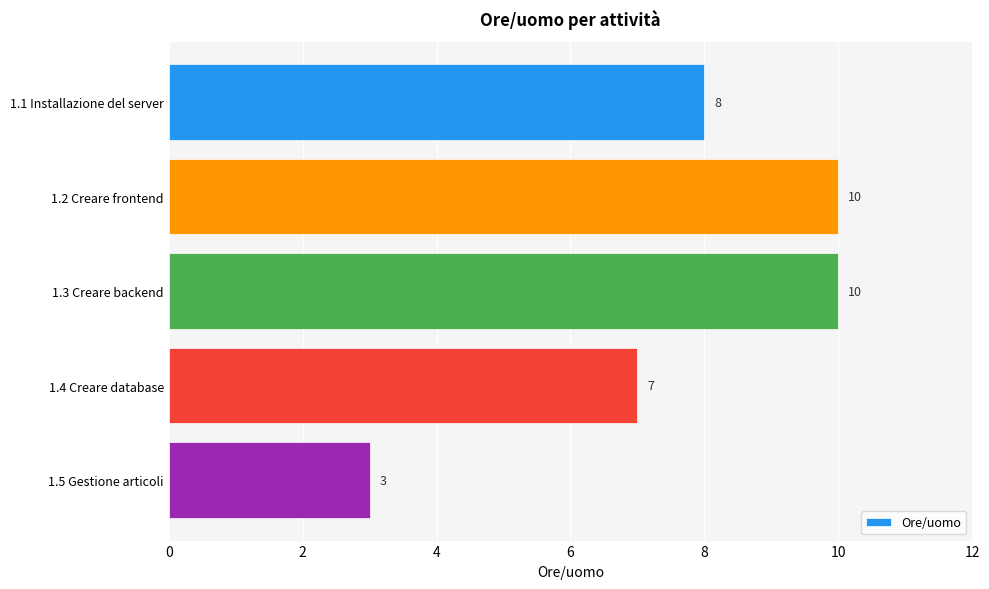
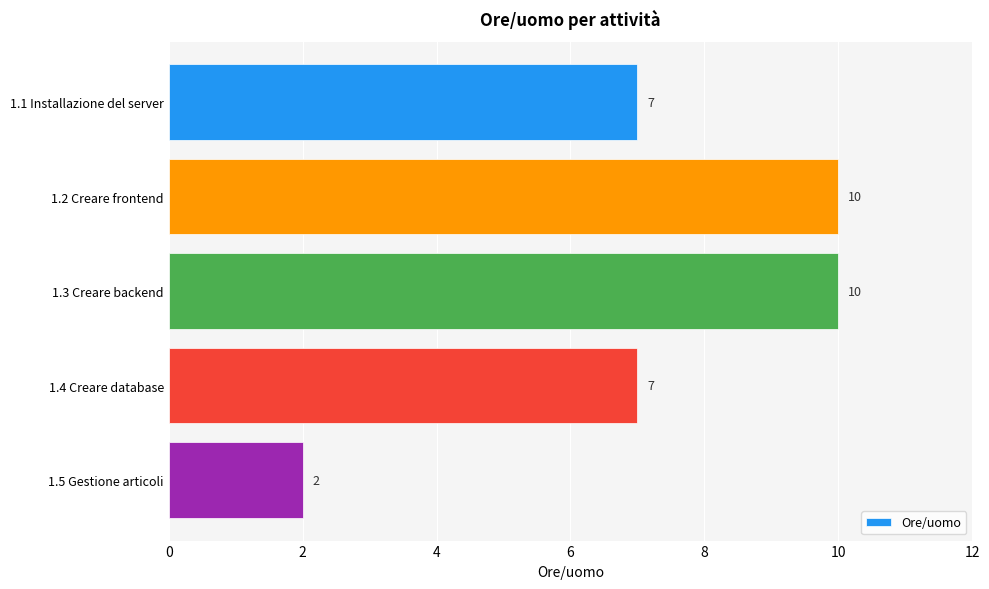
  {
-   "1.1 Installazione del server": 8,
+   "1.1 Installazione del server": 7,
    "1.2 Creare frontend": 10,
    "1.3 Creare backend": 10,
    "1.4 Creare database": 7,
-   "1.5 Gestione articoli": 3
+   "1.5 Gestione articoli": 2
  }
